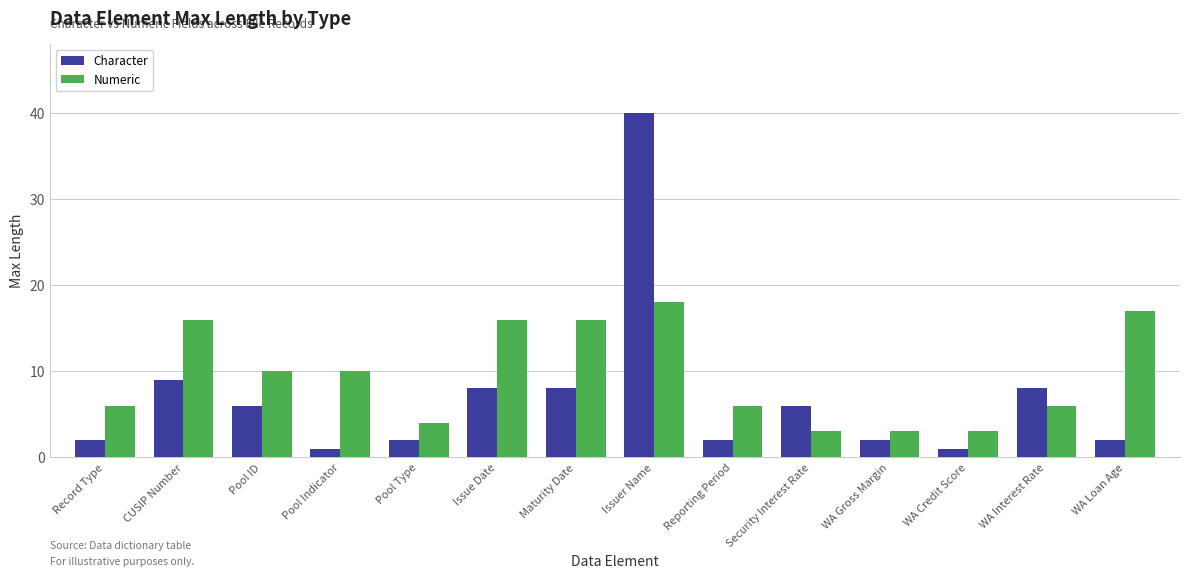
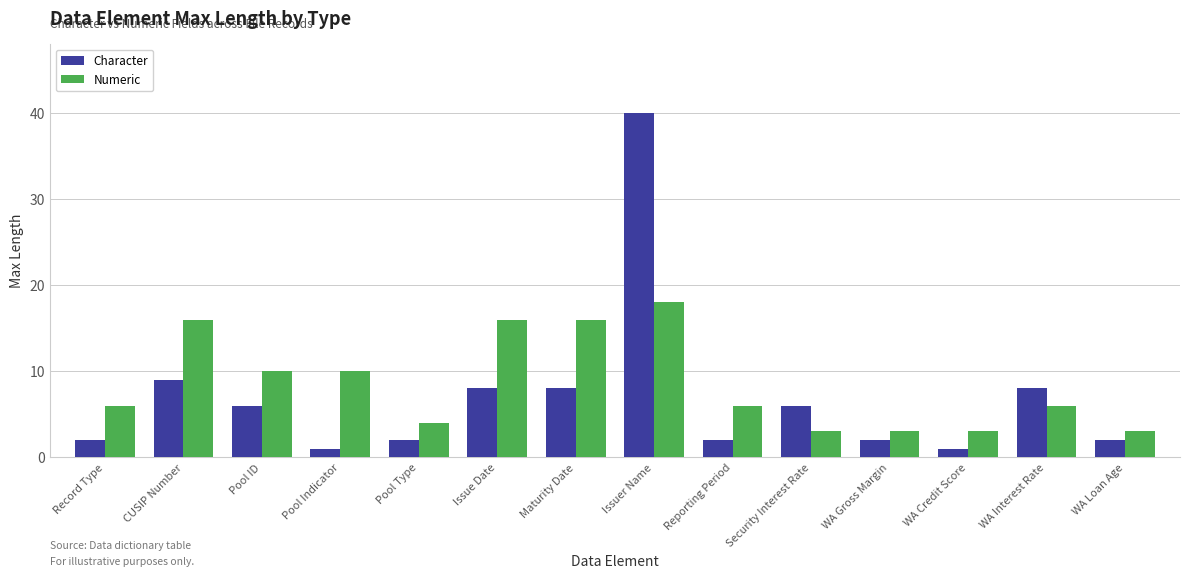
  {
    "Character": {
      "Record Type": 2,
      "CUSIP Number": 9,
      "Pool ID": 6,
      "Pool Indicator": 1,
      "Pool Type": 2,
      "Issue Date": 8,
      "Maturity Date": 8,
      "Issuer Name": 40,
      "Reporting Period": 2,
      "Security Interest Rate": 6,
      "WA Gross Margin": 2,
      "WA Credit Score": 1,
      "WA Interest Rate": 8,
      "WA Loan Age": 2
    },
    "Numeric": {
      "Record Type": 6,
      "CUSIP Number": 16,
      "Pool ID": 10,
      "Pool Indicator": 10,
      "Pool Type": 4,
      "Issue Date": 16,
      "Maturity Date": 16,
      "Issuer Name": 18,
      "Reporting Period": 6,
      "Security Interest Rate": 3,
      "WA Gross Margin": 3,
      "WA Credit Score": 3,
      "WA Interest Rate": 6,
-     "WA Loan Age": 17
+     "WA Loan Age": 3
    }
  }
